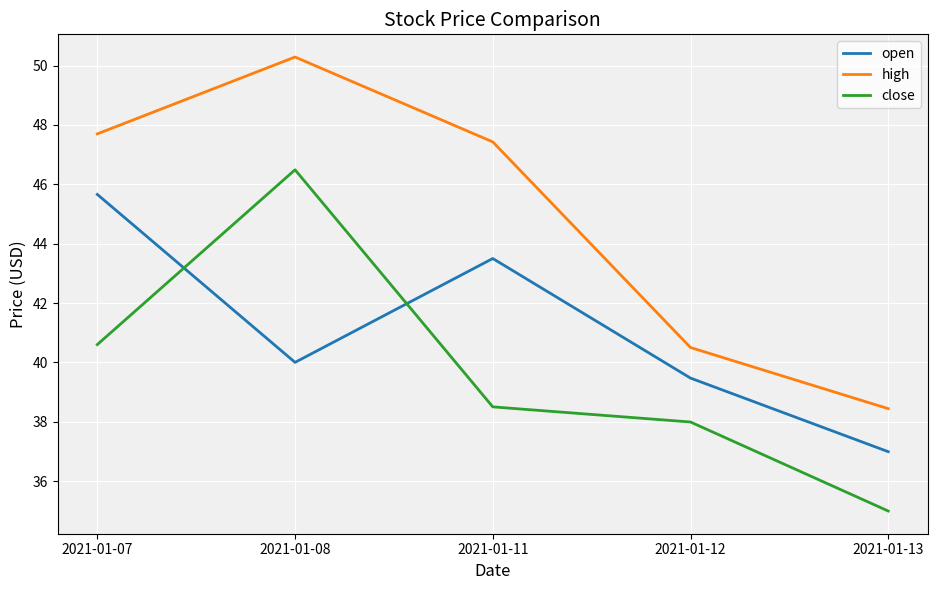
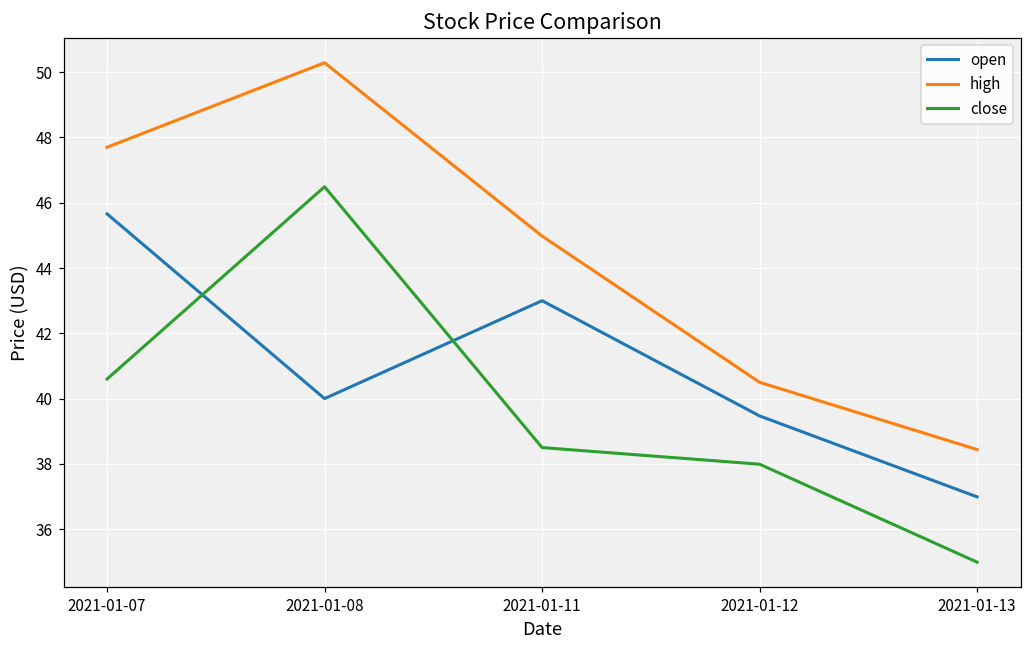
  {
    "open": {
      "2021-01-07": 45.7,
      "2021-01-08": 40.0,
-     "2021-01-11": 43.5,
+     "2021-01-11": 43.0,
      "2021-01-12": 39.5,
      "2021-01-13": 37.0
    },
    "high": {
      "2021-01-07": 47.7,
      "2021-01-08": 50.3,
-     "2021-01-11": 47.4,
+     "2021-01-11": 45.0,
      "2021-01-12": 40.5,
      "2021-01-13": 38.4
    },
    "close": {
      "2021-01-07": 40.6,
      "2021-01-08": 46.5,
      "2021-01-11": 38.5,
      "2021-01-12": 38.0,
      "2021-01-13": 35.0
    }
  }
